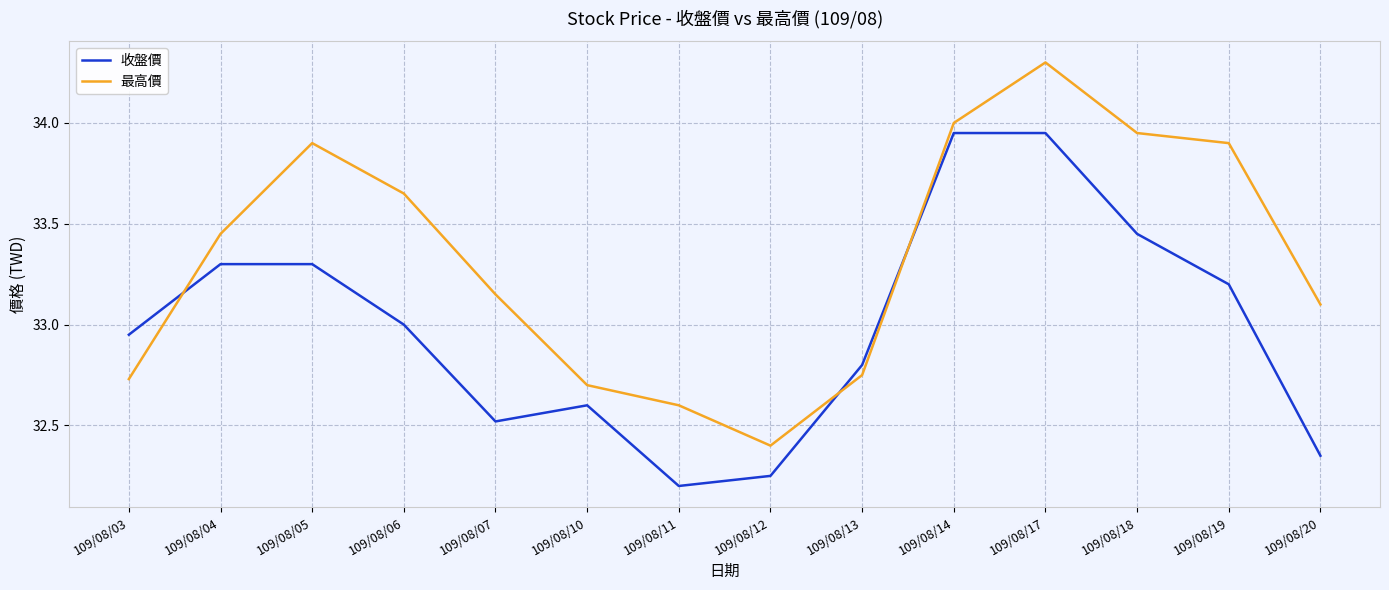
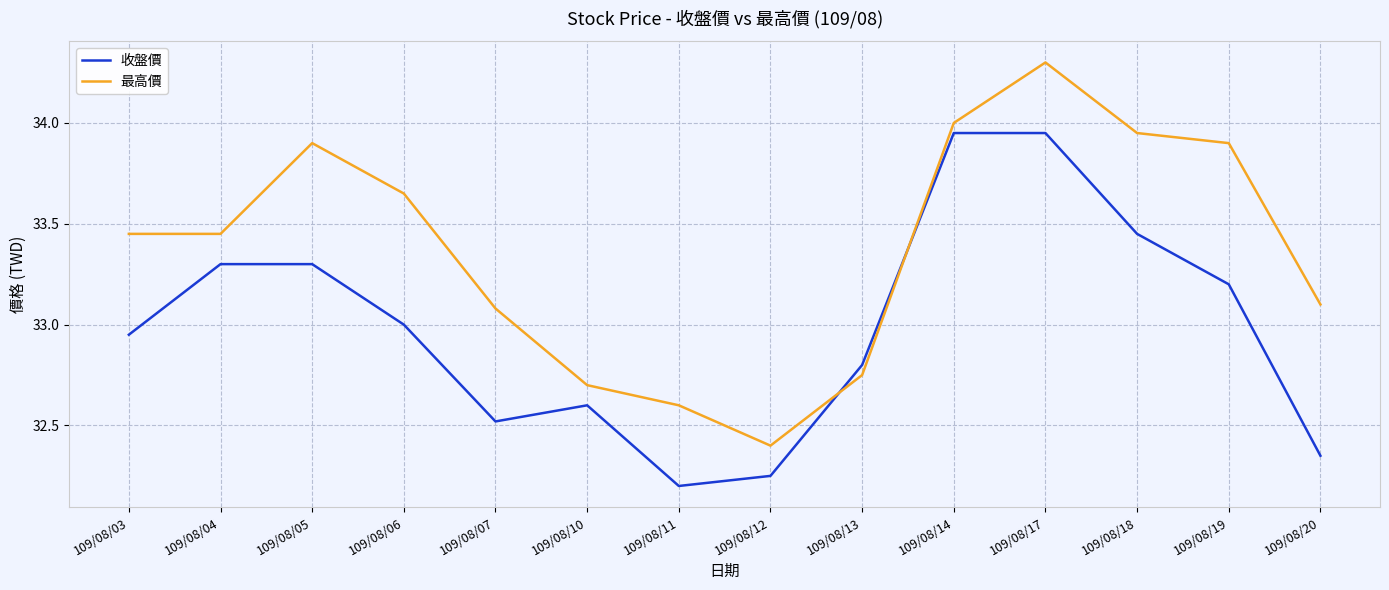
  {
    "收盤價": {
      "109/08/03": 32.95,
      "109/08/04": 33.30,
      "109/08/05": 33.30,
      "109/08/06": 33.00,
      "109/08/07": 32.52,
      "109/08/10": 32.60,
      "109/08/11": 32.20,
      "109/08/12": 32.25,
      "109/08/13": 32.80,
      "109/08/14": 33.95,
      "109/08/17": 33.95,
      "109/08/18": 33.45,
      "109/08/19": 33.20,
      "109/08/20": 32.35
    },
    "最高價": {
-     "109/08/03": 32.73,
+     "109/08/03": 33.45,
      "109/08/04": 33.45,
      "109/08/05": 33.90,
      "109/08/06": 33.65,
-     "109/08/07": 33.15,
+     "109/08/07": 33.08,
      "109/08/10": 32.70,
      "109/08/11": 32.60,
      "109/08/12": 32.40,
      "109/08/13": 32.75,
      "109/08/14": 34.00,
      "109/08/17": 34.30,
      "109/08/18": 33.95,
      "109/08/19": 33.90,
      "109/08/20": 33.10
    }
  }
